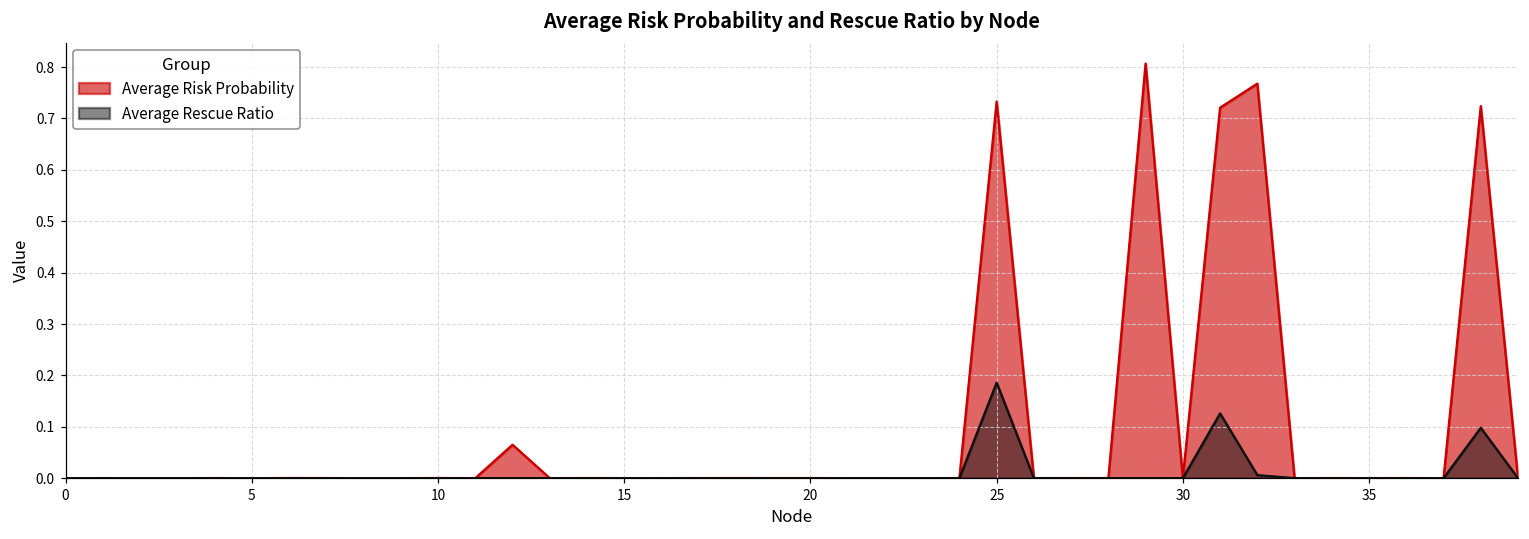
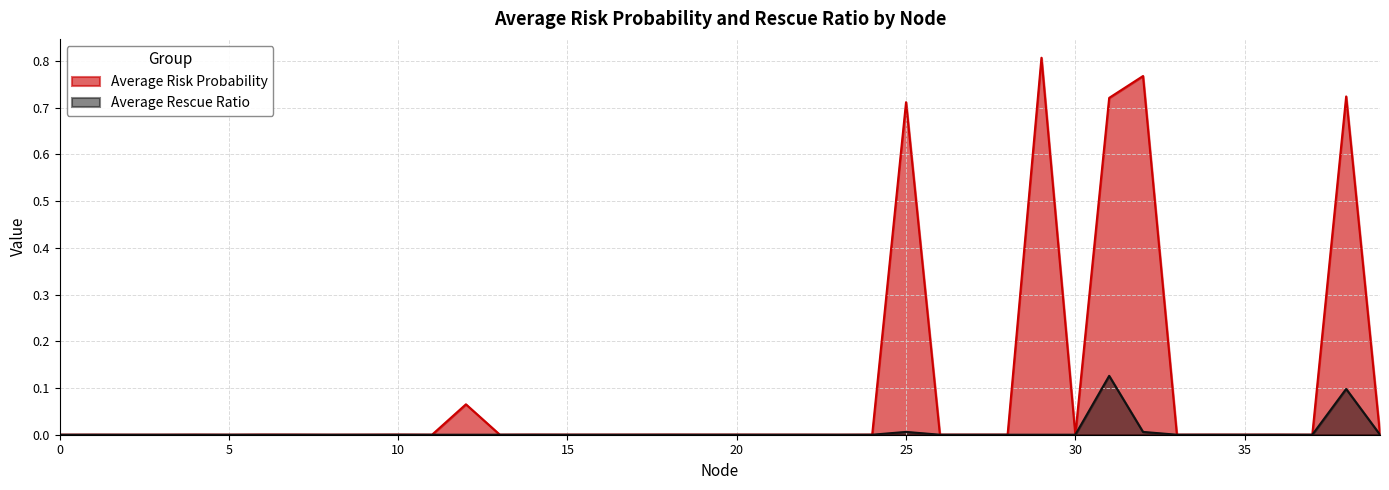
  {
    "Average Risk Probability": {
-     "25": 0.73
+     "25": 0.71
    },
    "Average Rescue Ratio": {
-     "25": 0.19
+     "25": 0.01
    }
  }
